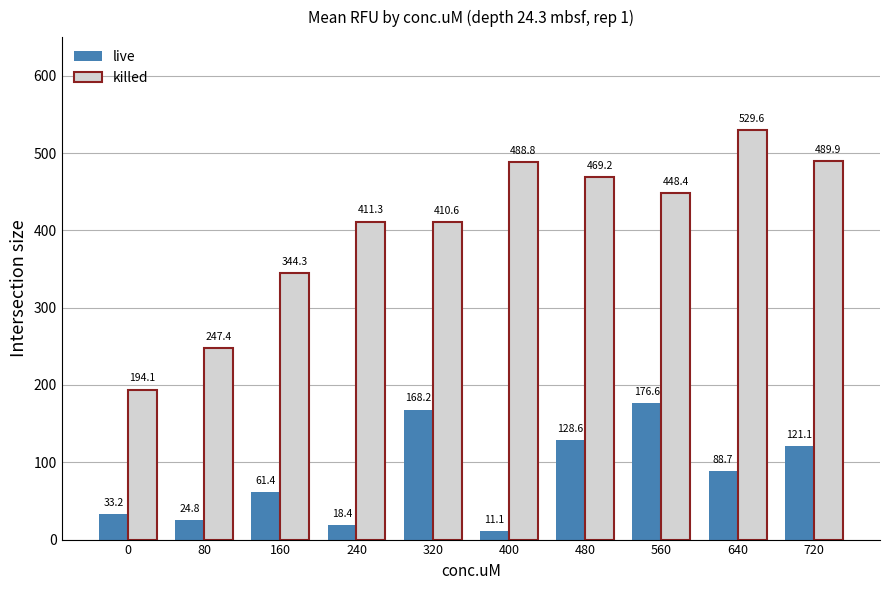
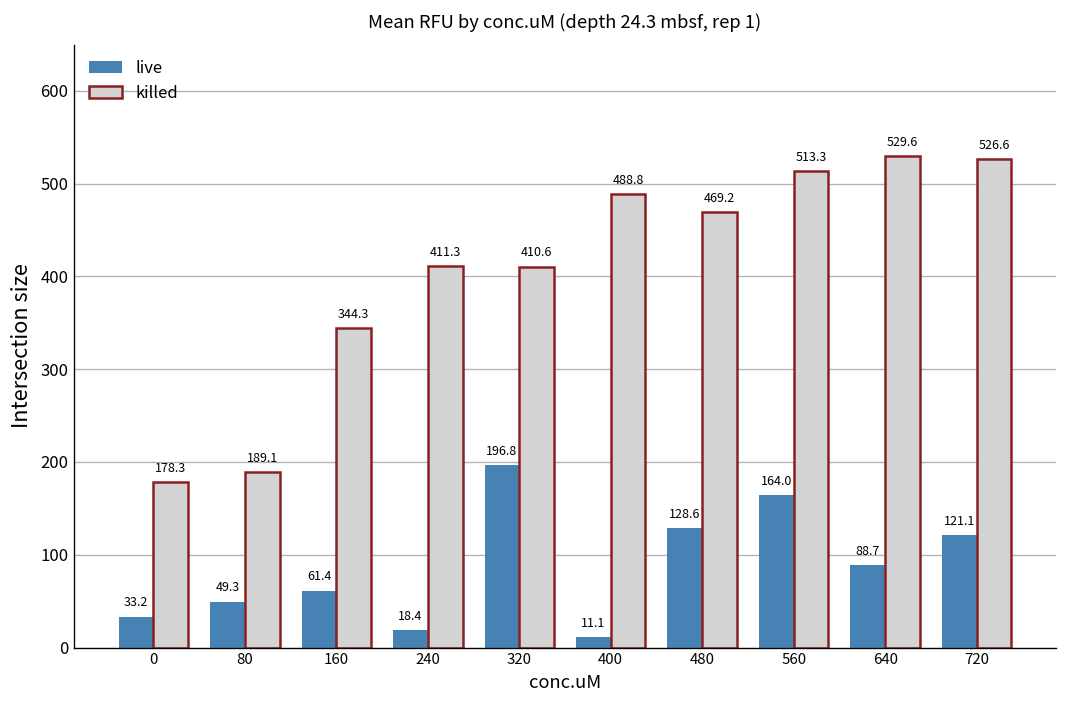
  {
    "live": {
      "0": 33.2,
-     "80": 24.8,
+     "80": 49.3,
      "160": 61.4,
      "240": 18.4,
-     "320": 168.2,
+     "320": 196.8,
      "400": 11.1,
      "480": 128.6,
-     "560": 176.6,
+     "560": 164.0,
      "640": 88.7,
      "720": 121.1
    },
    "killed": {
-     "0": 194.1,
-     "80": 247.4,
+     "0": 178.3,
+     "80": 189.1,
      "160": 344.3,
      "240": 411.3,
      "320": 410.6,
      "400": 488.8,
      "480": 469.2,
-     "560": 448.4,
+     "560": 513.3,
      "640": 529.6,
-     "720": 489.9
+     "720": 526.6
    }
  }
